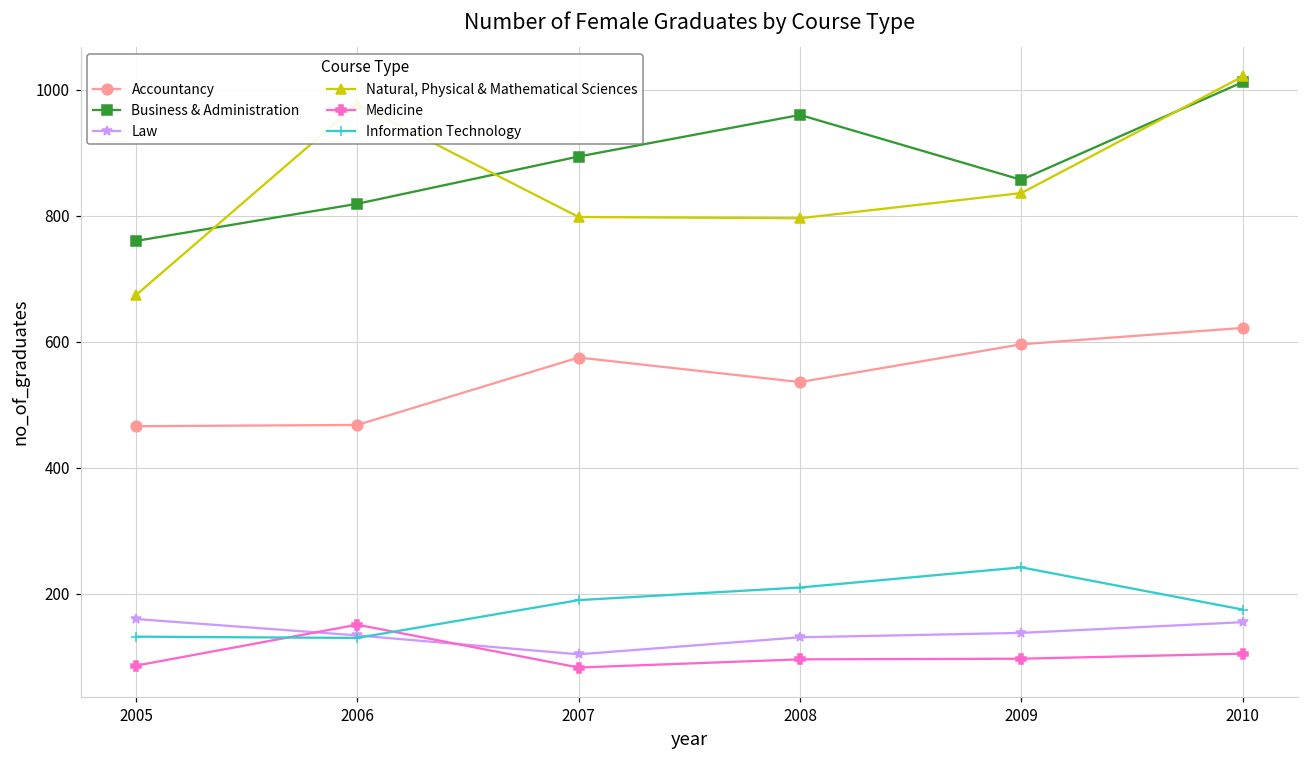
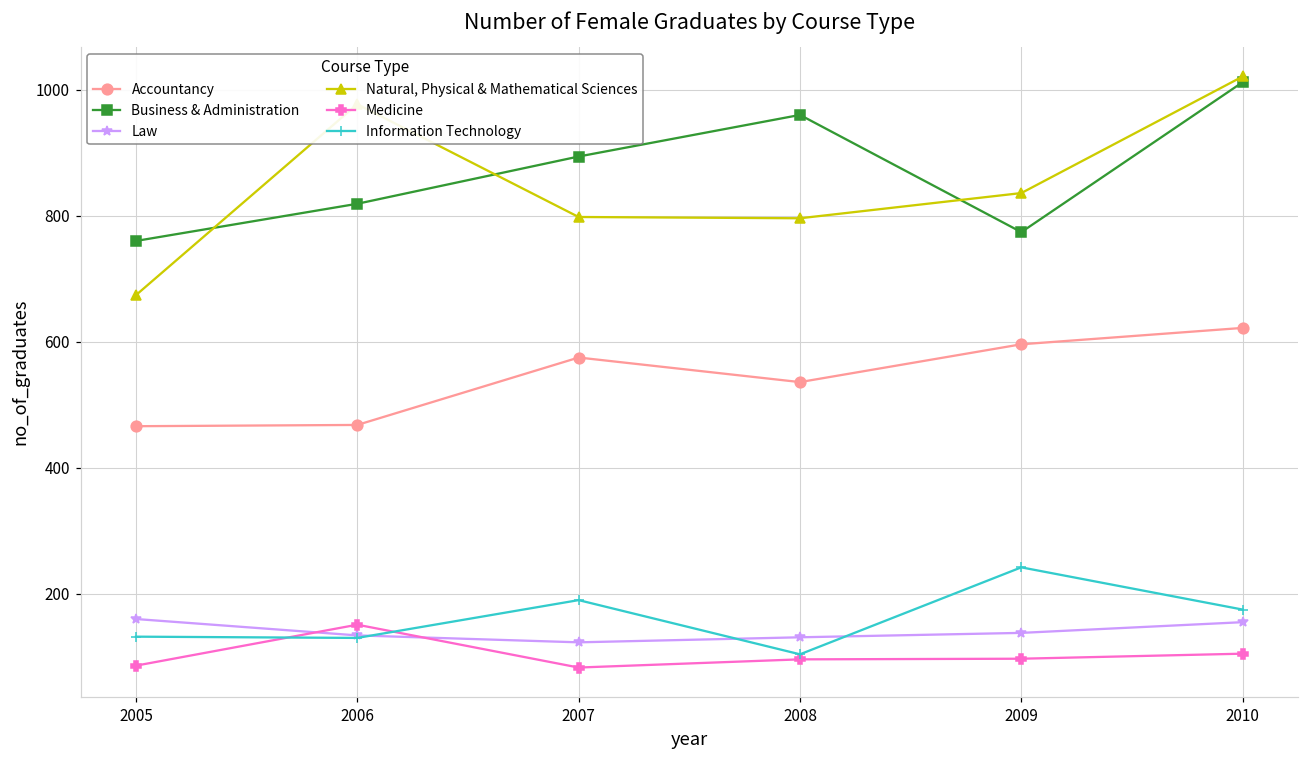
  {
    "Accountancy": {
      "2005": 470,
      "2006": 470,
      "2007": 580,
      "2008": 540,
      "2009": 600,
      "2010": 620
    },
    "Business & Administration": {
      "2005": 760,
      "2006": 820,
      "2007": 890,
      "2008": 960,
-     "2009": 860,
+     "2009": 770,
      "2010": 1010
    },
    "Law": {
      "2005": 160,
-     "2007": 100,
+     "2007": 120,
      "2008": 130,
      "2009": 140,
      "2010": 160
    },
    "Natural, Physical & Mathematical Sciences": {
      "2005": 670,
      "2007": 800,
      "2008": 800,
      "2009": 840,
      "2010": 1020
    },
    "Medicine": {
      "2005": 90,
      "2006": 150,
      "2007": 80,
      "2008": 100,
      "2009": 100,
      "2010": 110
    },
    "Information Technology": {
      "2005": 130,
      "2007": 190,
-     "2008": 210,
+     "2008": 100,
      "2009": 240,
      "2010": 180
    }
  }
